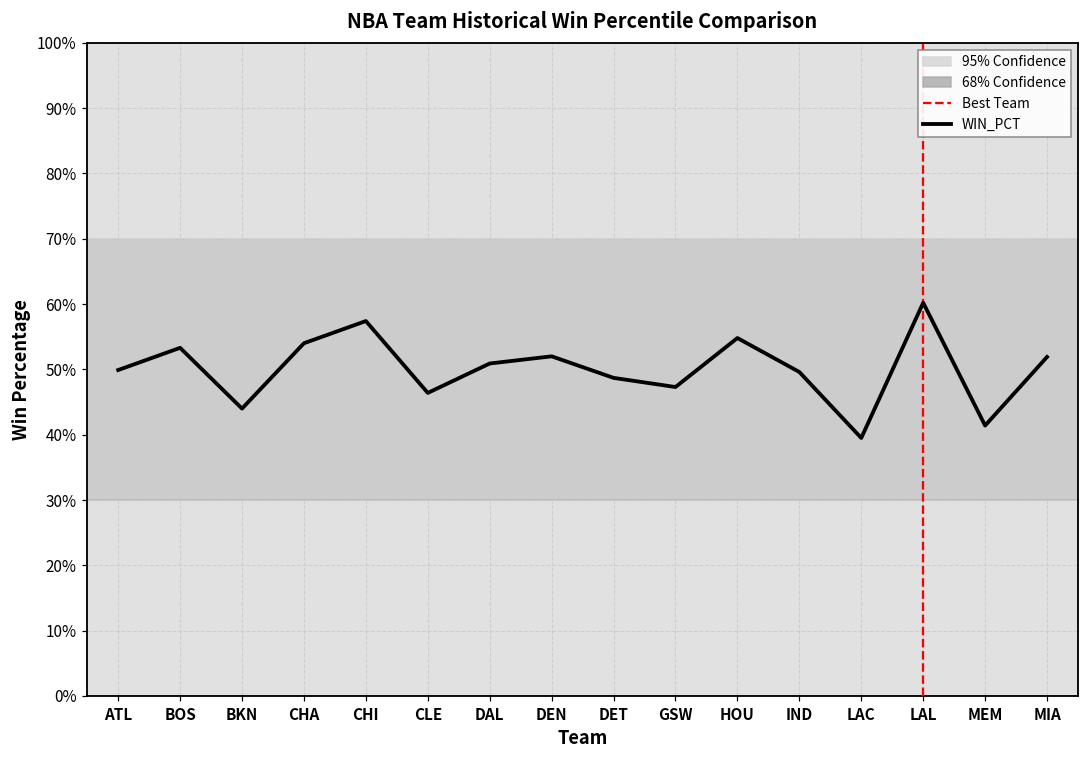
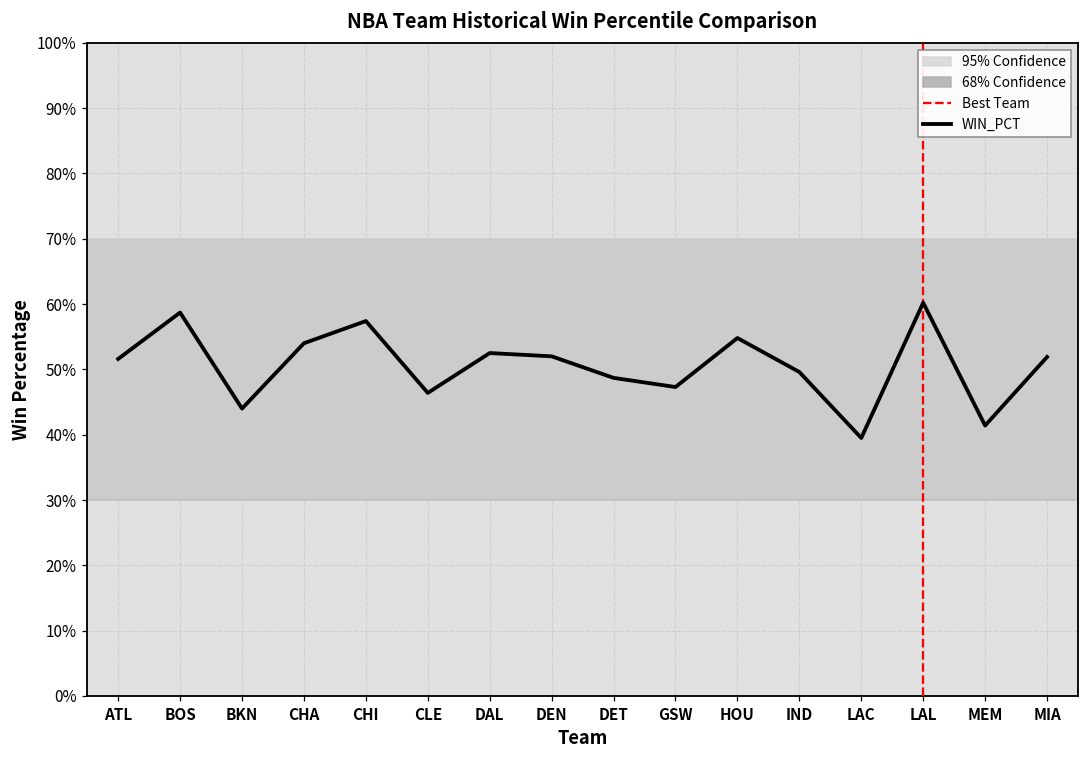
  {
-   "ATL": "50%",
-   "BOS": "53%",
+   "ATL": "52%",
+   "BOS": "59%",
    "BKN": "44%",
    "CHA": "54%",
    "CHI": "57%",
    "CLE": "46%",
-   "DAL": "51%",
+   "DAL": "53%",
    "DEN": "52%",
    "DET": "49%",
    "GSW": "47%",
    "HOU": "55%",
    "IND": "50%",
    "LAC": "40%",
    "LAL": "60%",
    "MEM": "41%",
    "MIA": "52%"
  }
